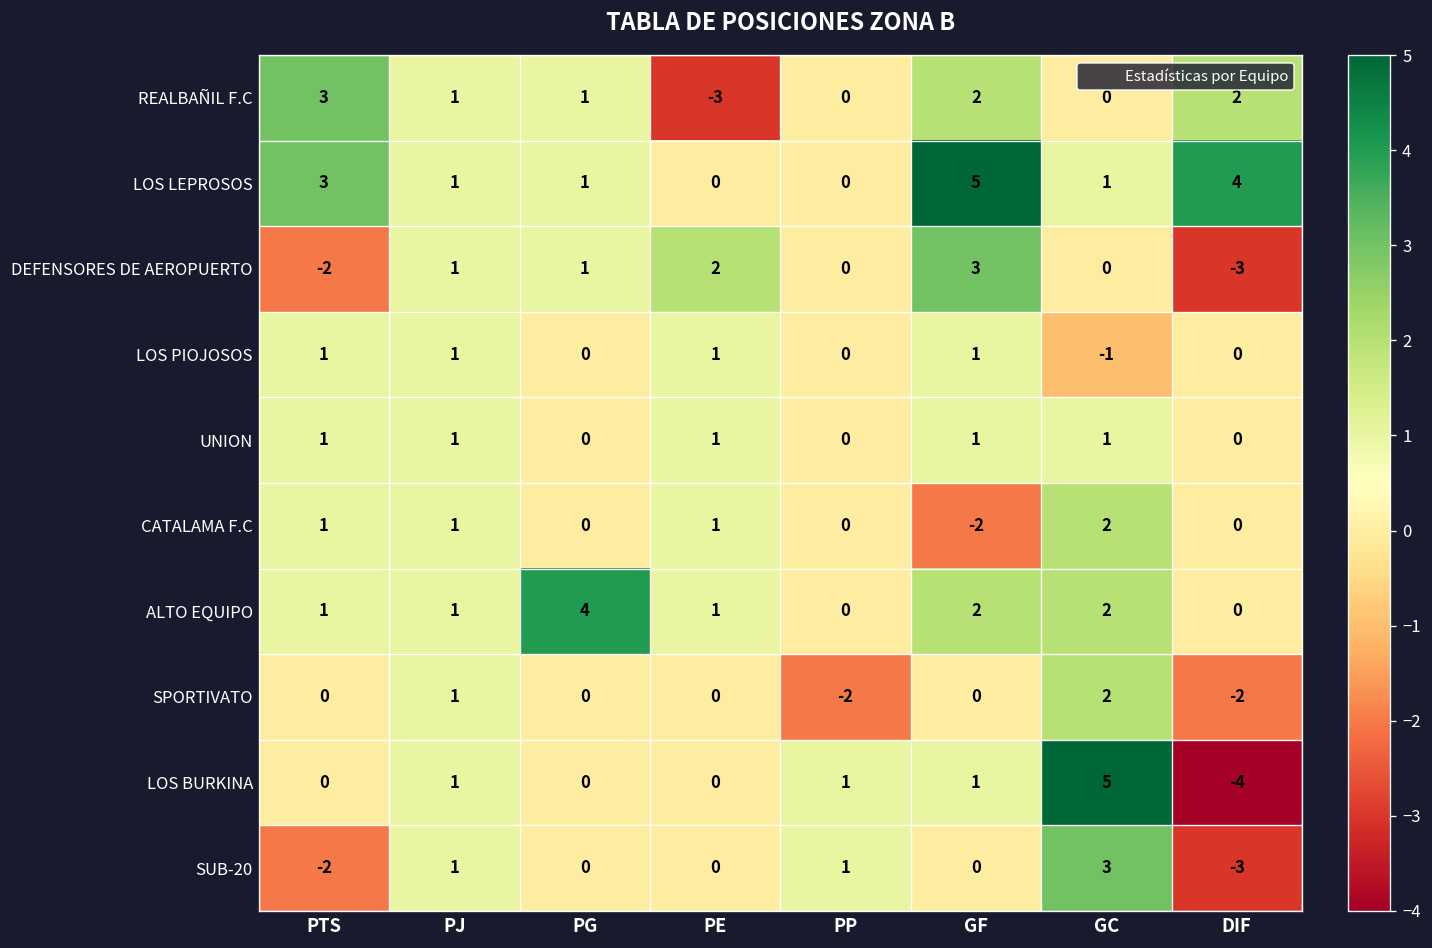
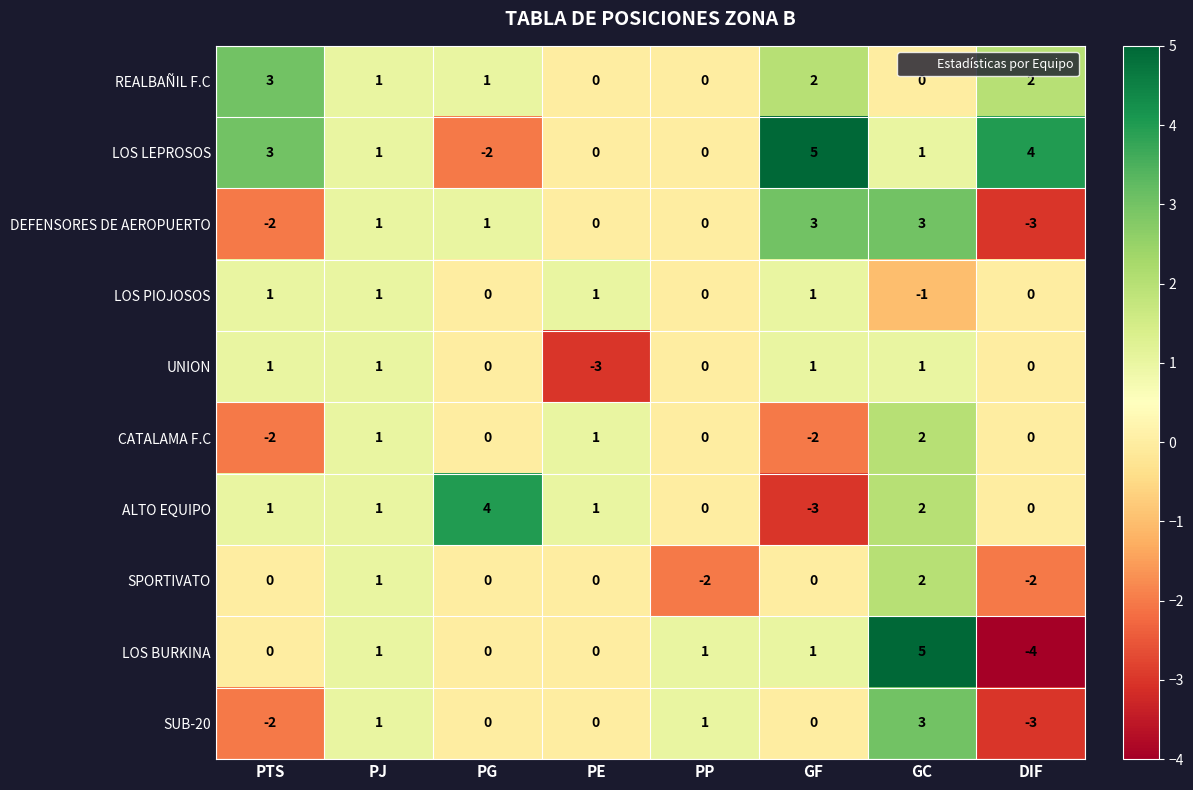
  {
    "REALBAÑIL F.C": {
      "PTS": 3,
      "PJ": 1,
      "PG": 1,
-     "PE": -3,
+     "PE": 0,
      "PP": 0,
      "GF": 2
    },
    "LOS LEPROSOS": {
      "PTS": 3,
      "PJ": 1,
-     "PG": 1,
+     "PG": -2,
      "PE": 0,
      "PP": 0,
      "GF": 5,
      "GC": 1,
      "DIF": 4
    },
    "DEFENSORES DE AEROPUERTO": {
      "PTS": -2,
      "PJ": 1,
      "PG": 1,
-     "PE": 2,
+     "PE": 0,
      "PP": 0,
      "GF": 3,
-     "GC": 0,
+     "GC": 3,
      "DIF": -3
    },
    "LOS PIOJOSOS": {
      "PTS": 1,
      "PJ": 1,
      "PG": 0,
      "PE": 1,
      "PP": 0,
      "GF": 1,
      "GC": -1,
      "DIF": 0
    },
    "UNION": {
      "PTS": 1,
      "PJ": 1,
      "PG": 0,
-     "PE": 1,
+     "PE": -3,
      "PP": 0,
      "GF": 1,
      "GC": 1,
      "DIF": 0
    },
    "CATALAMA F.C": {
-     "PTS": 1,
+     "PTS": -2,
      "PJ": 1,
      "PG": 0,
      "PE": 1,
      "PP": 0,
      "GF": -2,
      "GC": 2,
      "DIF": 0
    },
    "ALTO EQUIPO": {
      "PTS": 1,
      "PJ": 1,
      "PG": 4,
      "PE": 1,
      "PP": 0,
-     "GF": 2,
+     "GF": -3,
      "GC": 2,
      "DIF": 0
    },
    "SPORTIVATO": {
      "PTS": 0,
      "PJ": 1,
      "PG": 0,
      "PE": 0,
      "PP": -2,
      "GF": 0,
      "GC": 2,
      "DIF": -2
    },
    "LOS BURKINA": {
      "PTS": 0,
      "PJ": 1,
      "PG": 0,
      "PE": 0,
      "PP": 1,
      "GF": 1,
      "GC": 5,
      "DIF": -4
    },
    "SUB-20": {
      "PTS": -2,
      "PJ": 1,
      "PG": 0,
      "PE": 0,
      "PP": 1,
      "GF": 0,
      "GC": 3,
      "DIF": -3
    }
  }
